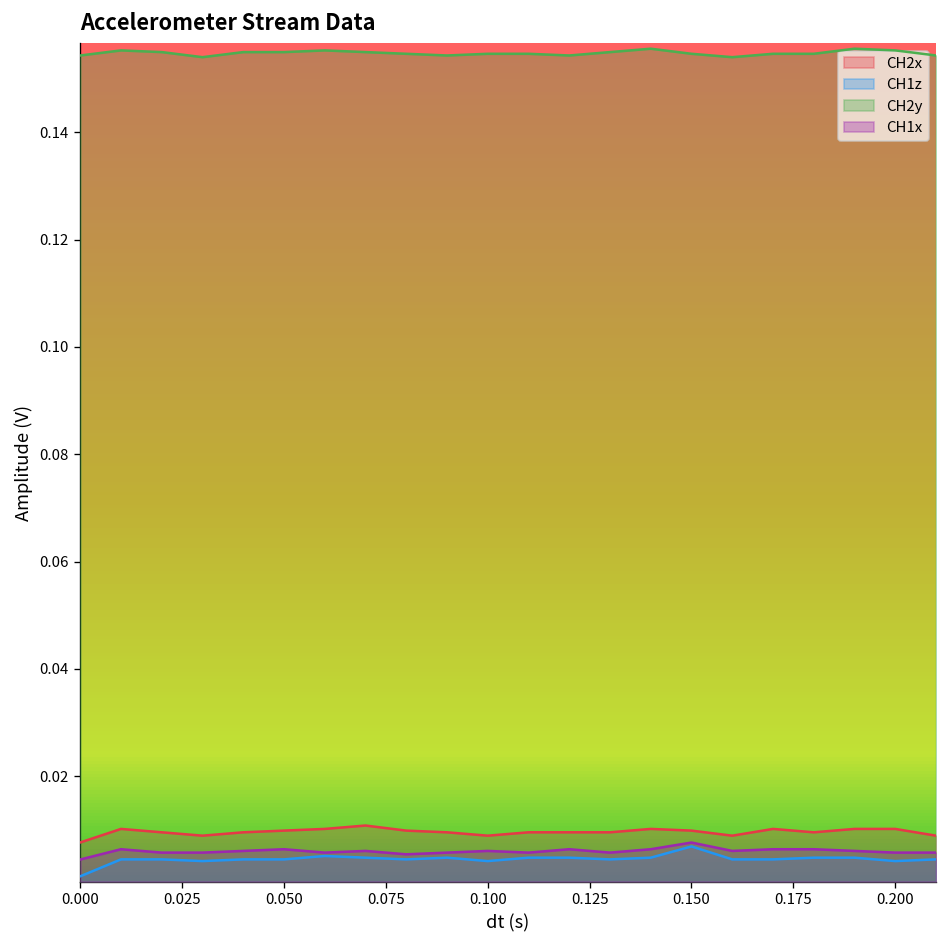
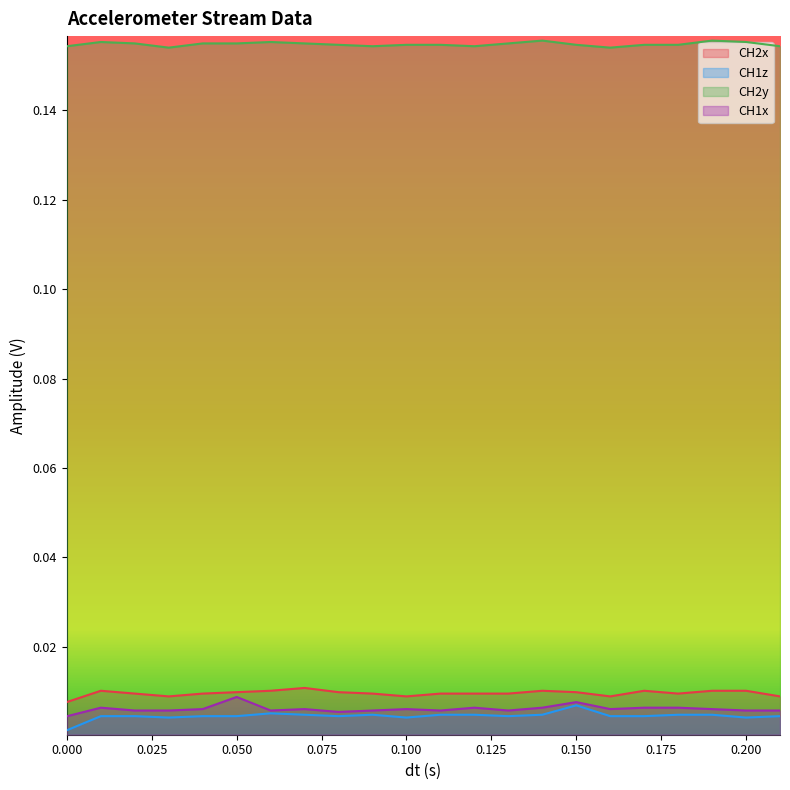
  {
    "CH2x": {
      "0.000": 0.008,
      "0.050": 0.010,
      "0.100": 0.009,
      "0.150": 0.010,
      "0.200": 0.010
    },
    "CH1z": {
      "0.000": 0.001,
      "0.050": 0.005,
      "0.100": 0.004,
      "0.150": 0.007,
      "0.200": 0.004
    },
    "CH2y": {
      "0.000": 0.154,
      "0.050": 0.155,
      "0.100": 0.155,
      "0.150": 0.155,
      "0.200": 0.155
    },
    "CH1x": {
      "0.000": 0.004,
-     "0.050": 0.006,
+     "0.050": 0.009,
      "0.100": 0.006,
      "0.150": 0.008,
      "0.200": 0.006
    }
  }
